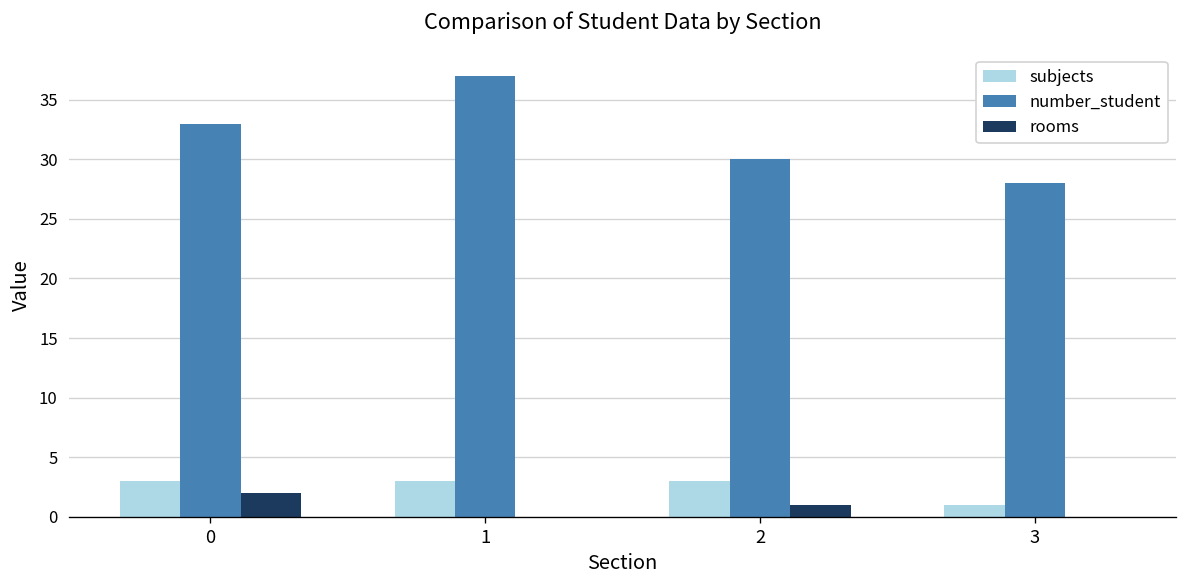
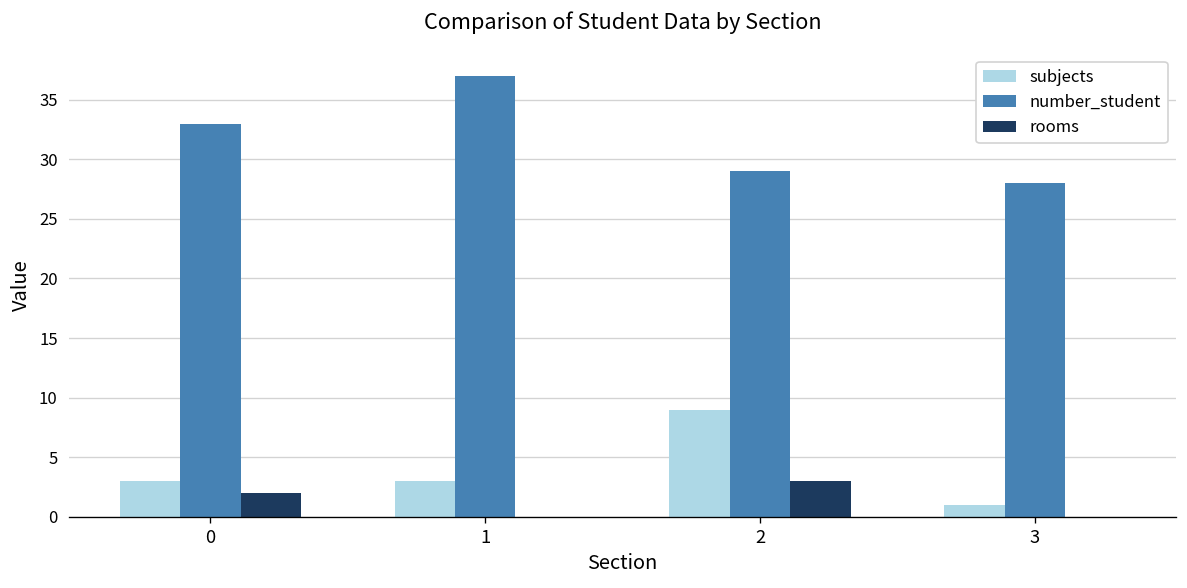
  {
    "subjects": {
      "0": 3,
      "1": 3,
-     "2": 3,
+     "2": 9,
      "3": 1
    },
    "number_student": {
      "0": 33,
      "1": 37,
-     "2": 30,
+     "2": 29,
      "3": 28
    },
    "rooms": {
      "0": 2,
      "1": 0,
-     "2": 1,
+     "2": 3,
      "3": 0
    }
  }
